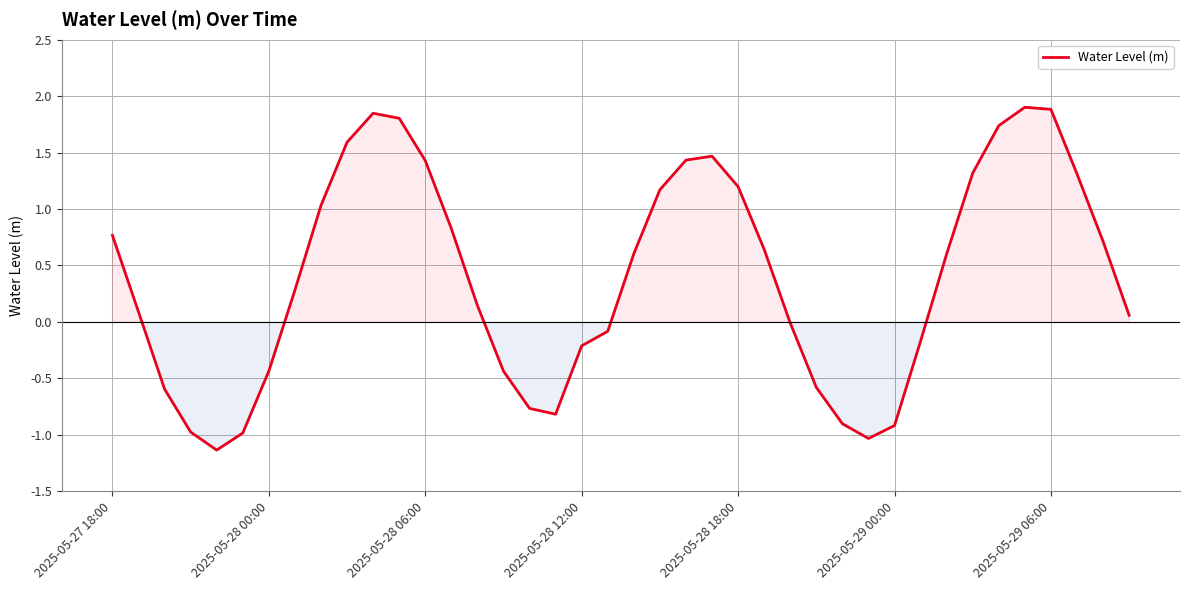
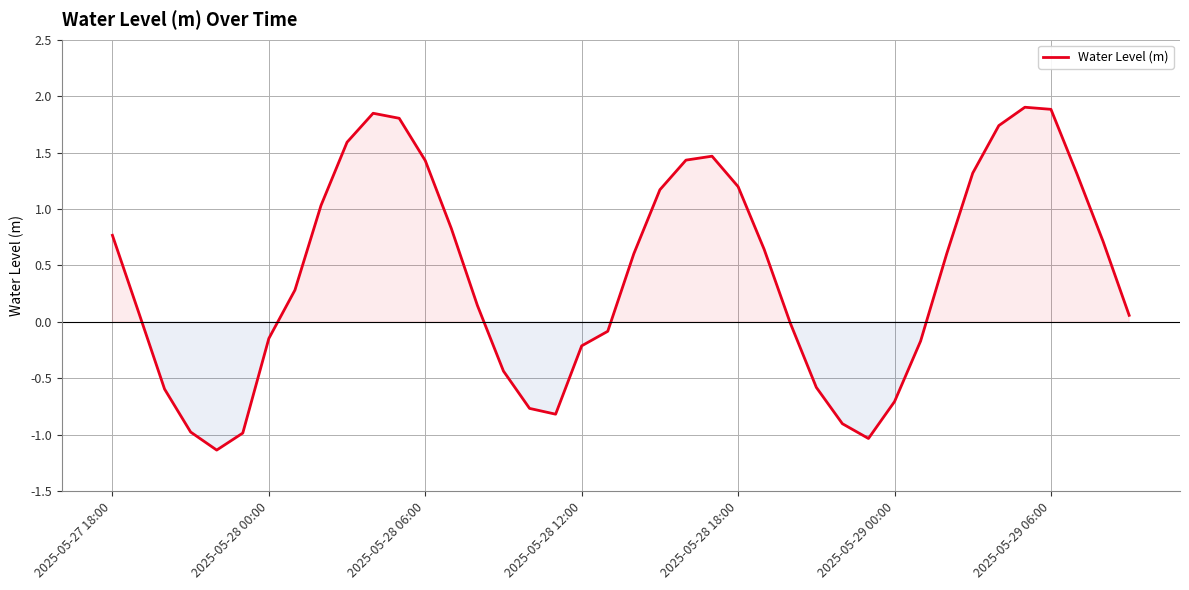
  {
    "2025-05-27 18:00": 0.77,
-   "2025-05-28 00:00": -0.44,
+   "2025-05-28 00:00": -0.15,
    "2025-05-28 06:00": 1.43,
    "2025-05-28 12:00": -0.21,
    "2025-05-28 18:00": 1.20,
-   "2025-05-29 00:00": -0.92,
+   "2025-05-29 00:00": -0.71,
    "2025-05-29 06:00": 1.88
  }
